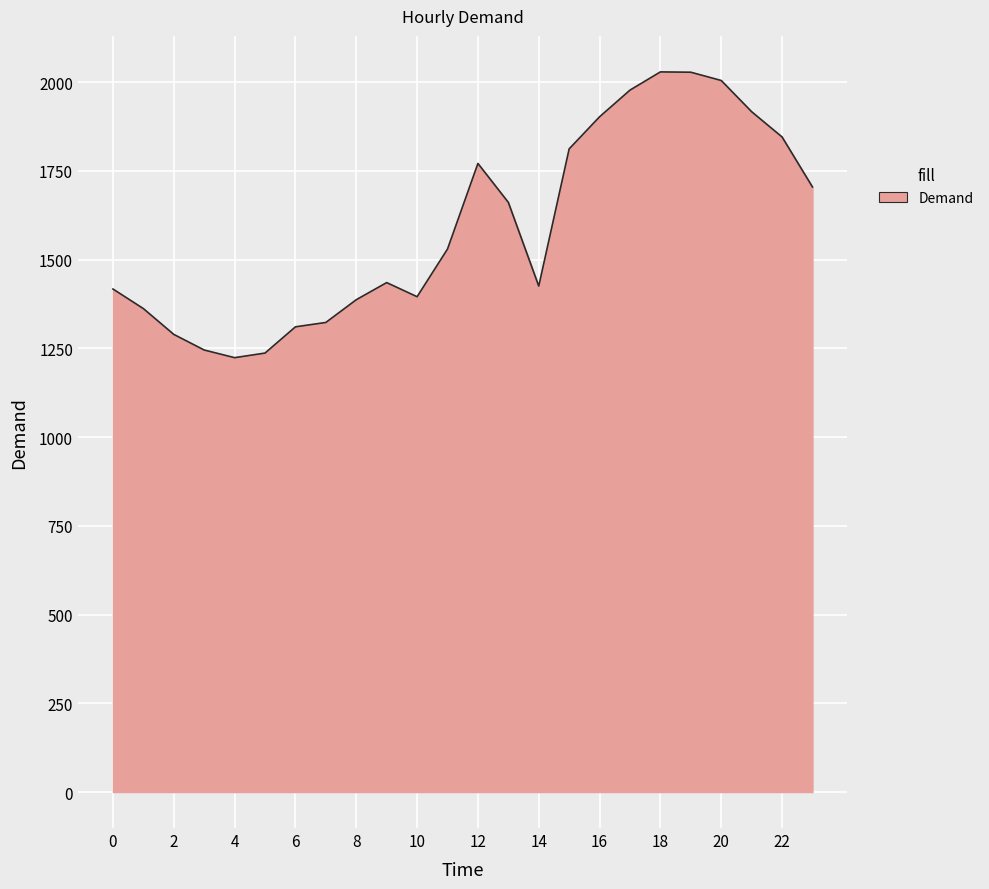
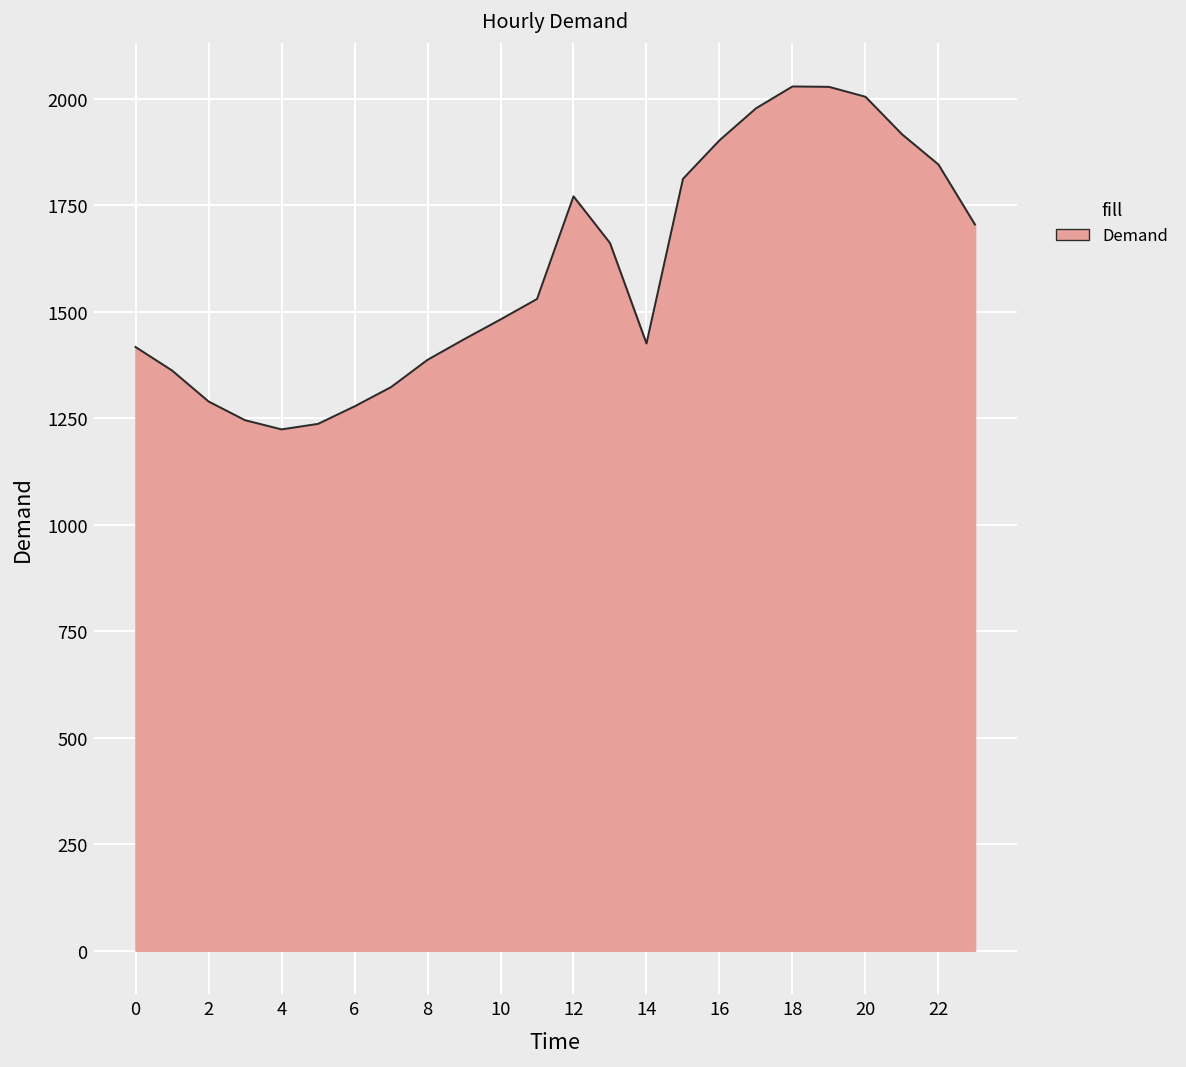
  {
    "0": 1420,
    "2": 1290,
    "4": 1220,
-   "6": 1310,
+   "6": 1280,
    "8": 1390,
-   "10": 1400,
+   "10": 1480,
    "12": 1770,
    "14": 1430,
    "16": 1900,
    "18": 2030,
    "20": 2000,
    "22": 1850
  }
